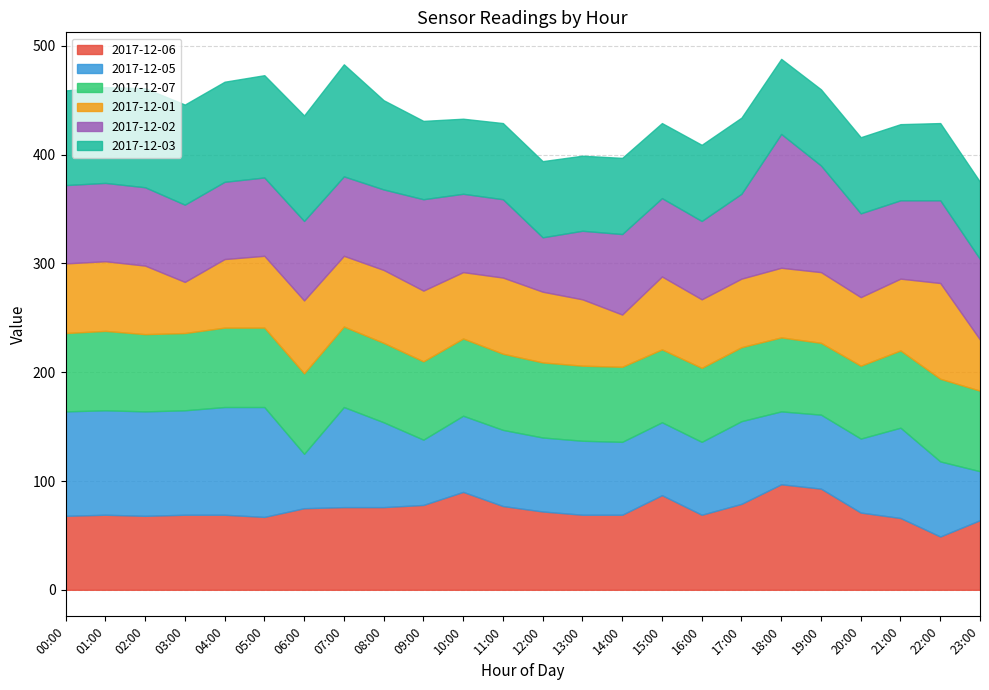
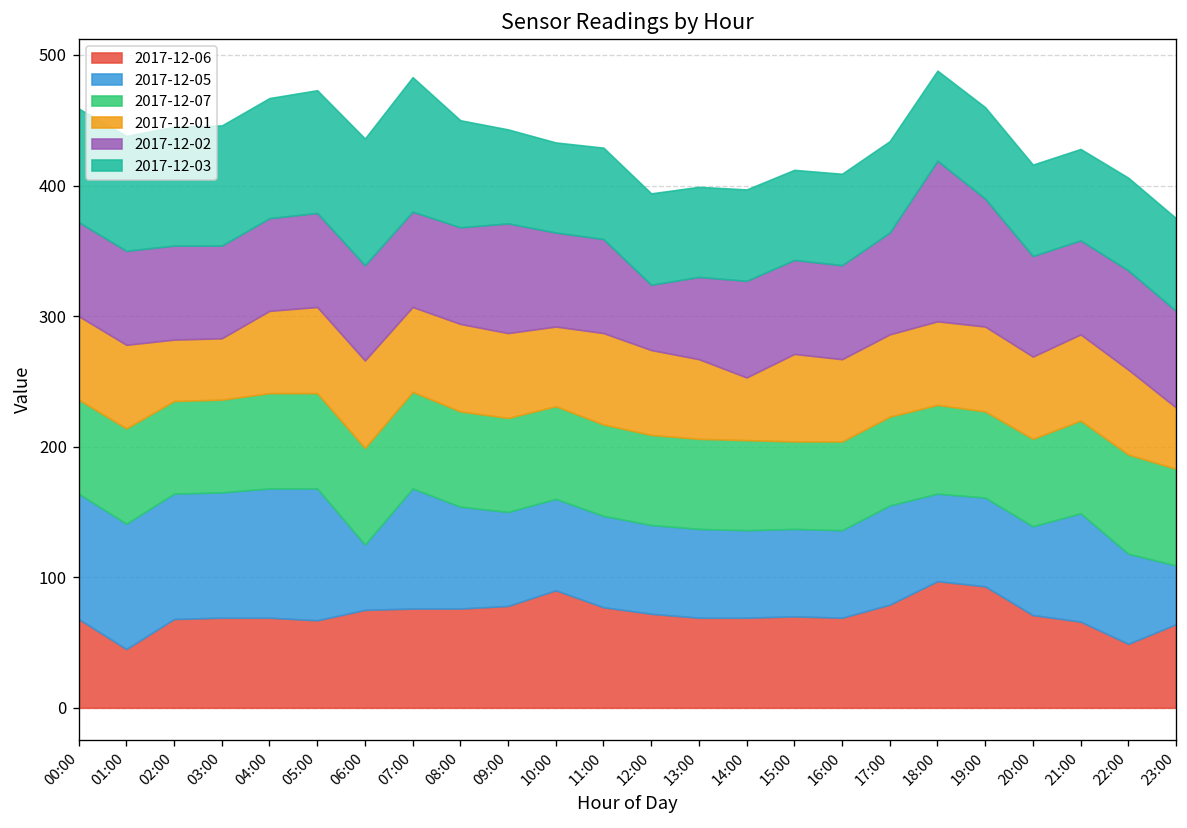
  {
    "2017-12-06": {
      "00:00": 68,
-     "01:00": 69,
+     "01:00": 45,
      "02:00": 68,
      "03:00": 69,
      "04:00": 69,
      "05:00": 67,
      "06:00": 75,
      "07:00": 76,
      "08:00": 76,
      "09:00": 78,
      "10:00": 90,
      "11:00": 77,
      "12:00": 72,
      "13:00": 69,
      "14:00": 69,
-     "15:00": 87,
+     "15:00": 70,
      "16:00": 69,
      "17:00": 79,
      "18:00": 97,
      "19:00": 93,
      "20:00": 71,
      "21:00": 66,
      "22:00": 49,
      "23:00": 64
    },
    "2017-12-05": {
      "00:00": 96,
      "01:00": 96,
      "02:00": 96,
      "03:00": 96,
      "04:00": 99,
      "05:00": 101,
      "06:00": 50,
      "07:00": 92,
      "08:00": 78,
-     "09:00": 60,
+     "09:00": 72,
      "10:00": 70,
      "11:00": 70,
      "12:00": 68,
      "13:00": 68,
      "14:00": 67,
      "15:00": 67,
      "16:00": 67,
      "17:00": 76,
      "18:00": 67,
      "19:00": 68,
      "20:00": 68,
      "21:00": 83,
      "22:00": 69,
      "23:00": 45
    },
    "2017-12-01": {
      "00:00": 64,
      "01:00": 64,
-     "02:00": 63,
+     "02:00": 47,
      "03:00": 47,
      "04:00": 63,
      "05:00": 66,
      "06:00": 67,
      "07:00": 65,
      "08:00": 67,
      "09:00": 65,
      "10:00": 61,
      "11:00": 70,
      "12:00": 65,
      "13:00": 61,
      "14:00": 48,
      "15:00": 67,
      "16:00": 63,
      "17:00": 63,
      "18:00": 64,
      "19:00": 65,
      "20:00": 63,
      "21:00": 66,
-     "22:00": 88,
+     "22:00": 65,
      "23:00": 47
    },
    "2017-12-02": {
      "00:00": 72,
      "01:00": 72,
      "02:00": 72,
      "03:00": 71,
      "04:00": 71,
      "05:00": 72,
      "06:00": 73,
      "07:00": 73,
      "08:00": 74,
      "09:00": 84,
      "10:00": 72,
      "11:00": 72,
      "12:00": 50,
      "13:00": 63,
      "14:00": 74,
      "15:00": 72,
      "16:00": 72,
      "17:00": 78,
      "18:00": 123,
      "19:00": 98,
      "20:00": 77,
      "21:00": 72,
      "22:00": 76,
      "23:00": 74
    }
  }
